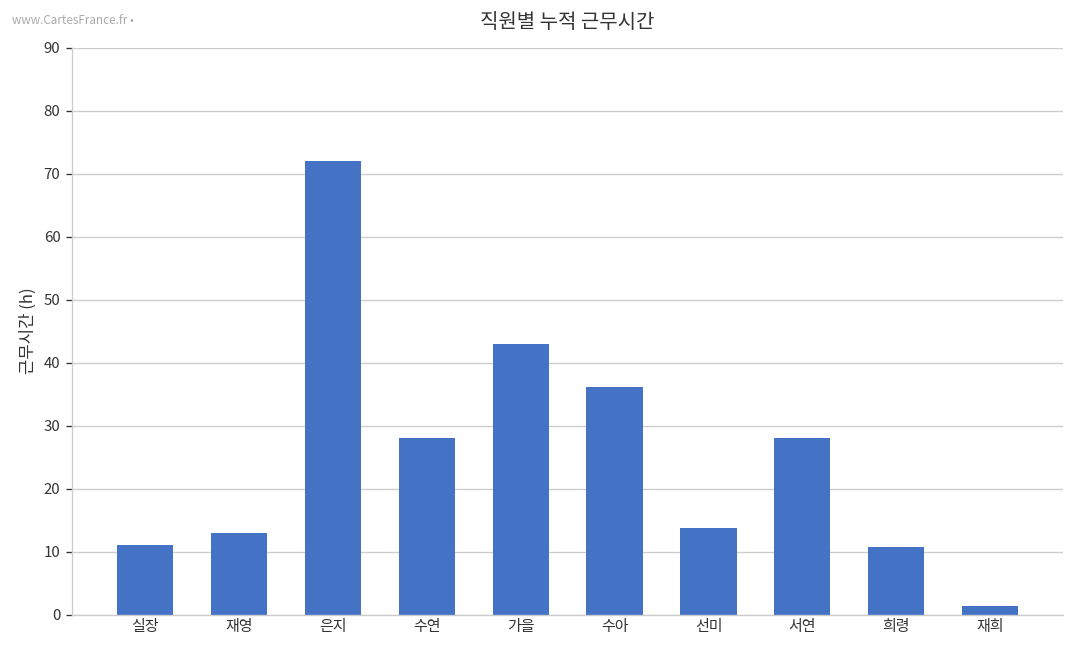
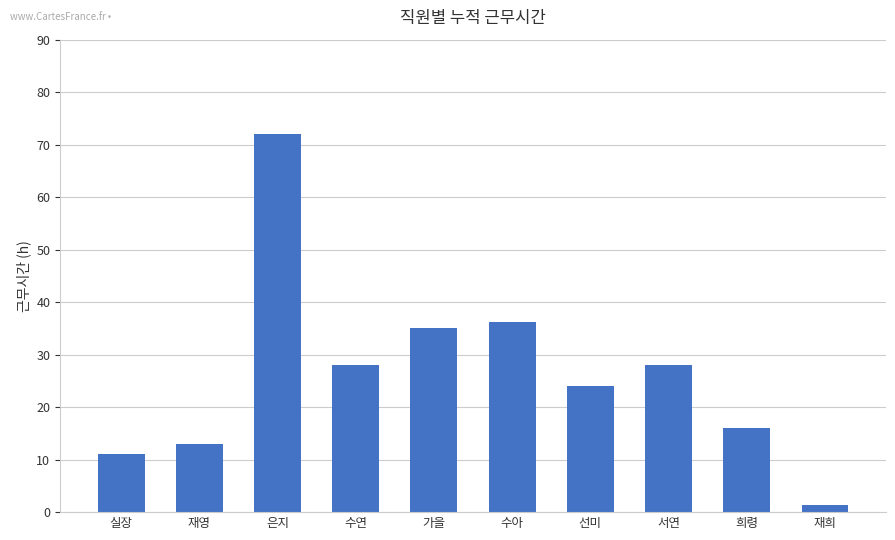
  {
    "실장": 11,
    "재영": 13,
    "은지": 72,
    "수연": 28,
-   "가을": 43,
+   "가을": 35,
    "수아": 36,
-   "선미": 14,
+   "선미": 24,
    "서연": 28,
-   "희령": 11,
+   "희령": 16,
    "재희": 1
  }
